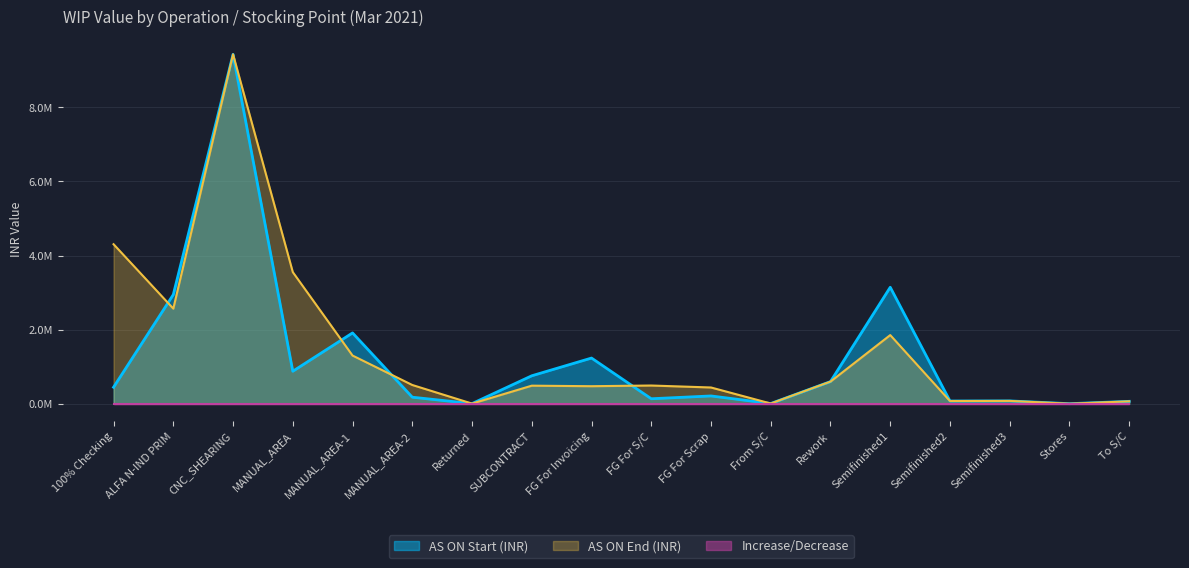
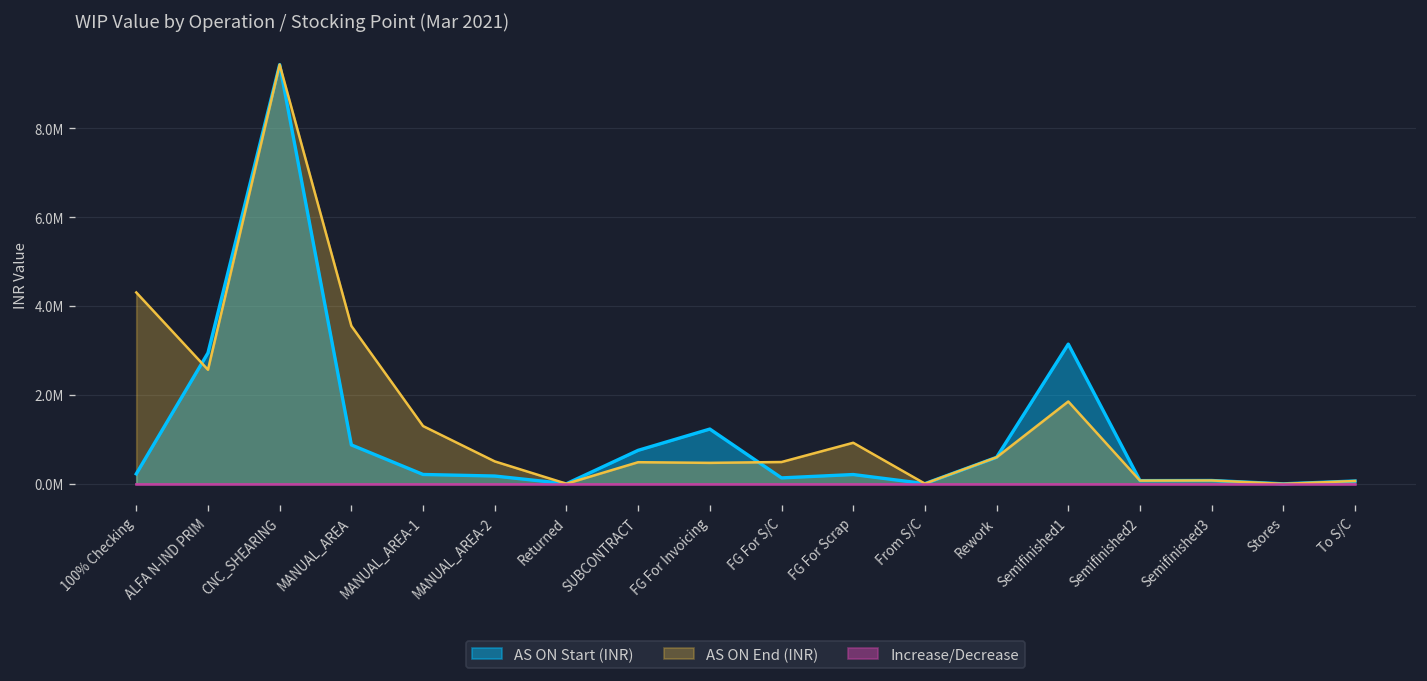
  {
    "AS ON Start (INR)": {
-     "100% Checking": 400000,
+     "100% Checking": 200000,
      "ALFA N-IND PRIM": 2900000,
      "MANUAL_AREA": 900000,
-     "MANUAL_AREA-1": 1900000,
+     "MANUAL_AREA-1": 200000,
      "MANUAL_AREA-2": 200000,
      "SUBCONTRACT": 800000,
      "FG For Invoicing": 1200000,
      "FG For S/C": 100000,
      "FG For Scrap": 200000,
      "Semifinished1": 3100000
    },
    "AS ON End (INR)": {
      "100% Checking": 4300000,
      "ALFA N-IND PRIM": 2600000,
      "MANUAL_AREA": 3600000,
      "MANUAL_AREA-1": 1300000,
      "MANUAL_AREA-2": 500000,
      "SUBCONTRACT": 500000,
      "FG For Invoicing": 500000,
      "FG For S/C": 500000,
-     "FG For Scrap": 400000,
+     "FG For Scrap": 900000,
      "Semifinished1": 1900000
    },
    "Increase/Decrease": {
      "100% Checking": 0,
      "ALFA N-IND PRIM": 0,
      "CNC_SHEARING": 0,
      "MANUAL_AREA": 0,
      "MANUAL_AREA-1": 0,
      "MANUAL_AREA-2": 0,
      "SUBCONTRACT": 0,
      "FG For Invoicing": 0,
      "FG For S/C": 0,
      "FG For Scrap": 0,
      "Rework": 0,
      "Semifinished1": 0,
      "Semifinished2": 0,
      "Semifinished3": 0
    }
  }
